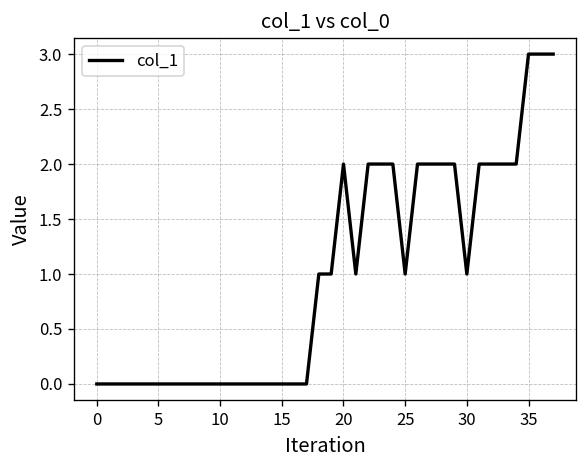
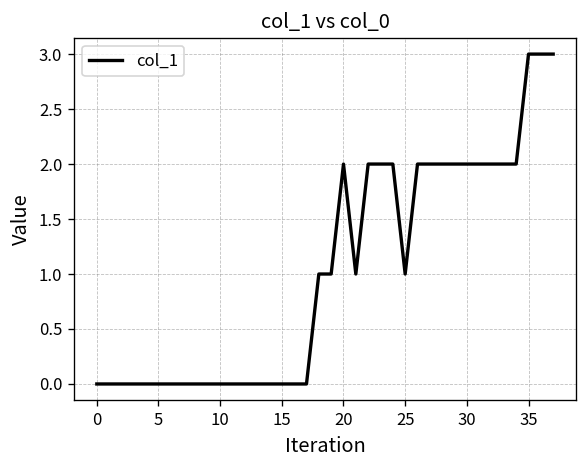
  {
    "0": 0,
    "5": 0,
    "10": 0,
    "15": 0,
    "20": 2,
    "25": 1,
-   "30": 1,
+   "30": 2,
    "35": 3
  }
